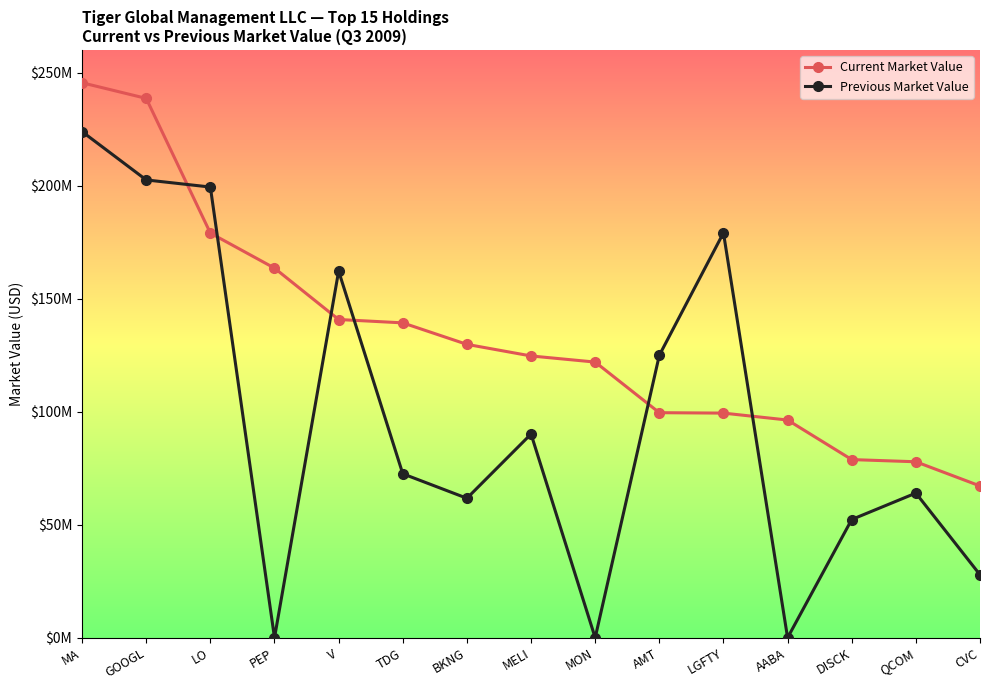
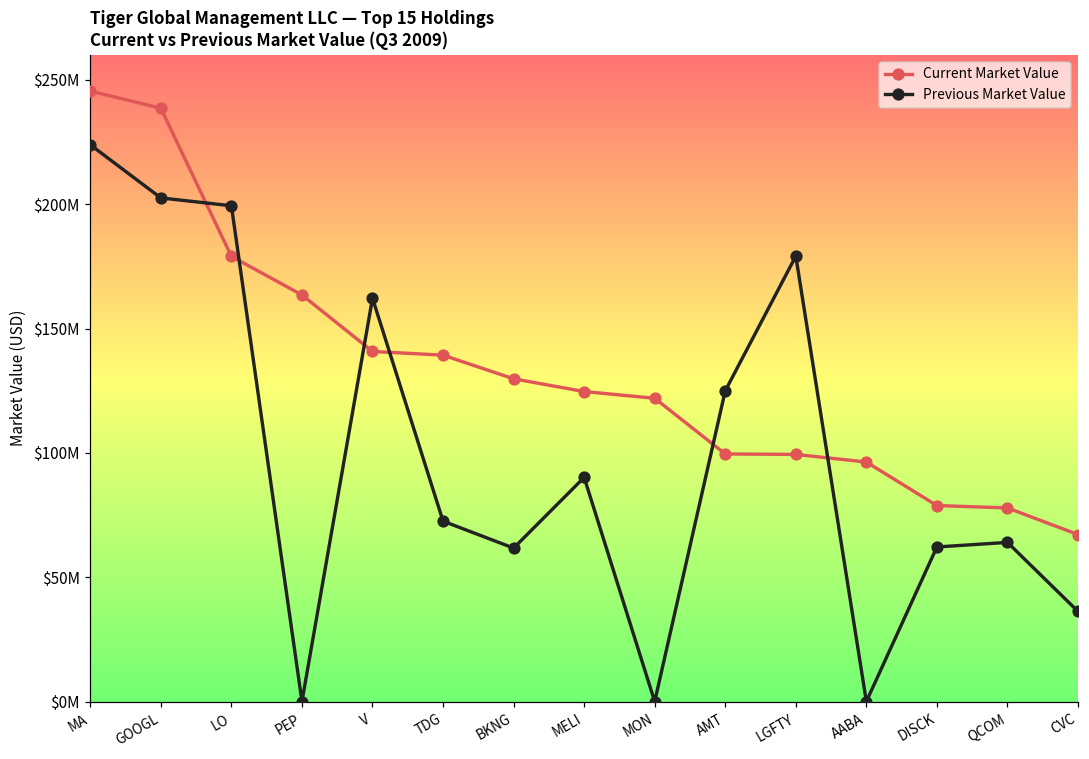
  {
    "Current Market Value": {
      "MA": "$246000000",
      "GOOGL": "$239000000",
      "LO": "$179000000",
      "PEP": "$164000000",
      "V": "$141000000",
      "TDG": "$139000000",
      "BKNG": "$130000000",
      "MELI": "$125000000",
      "MON": "$122000000",
      "AMT": "$100000000",
      "LGFTY": "$99000000",
      "AABA": "$96000000",
      "DISCK": "$79000000",
      "QCOM": "$78000000",
      "CVC": "$67000000"
    },
    "Previous Market Value": {
      "MA": "$224000000",
      "GOOGL": "$203000000",
      "LO": "$199000000",
      "PEP": "$0",
      "V": "$162000000",
      "TDG": "$73000000",
      "BKNG": "$62000000",
      "MELI": "$90000000",
      "MON": "$0",
      "AMT": "$125000000",
      "LGFTY": "$179000000",
      "AABA": "$0",
-     "DISCK": "$52000000",
+     "DISCK": "$62000000",
      "QCOM": "$64000000",
-     "CVC": "$28000000"
+     "CVC": "$36000000"
    }
  }
